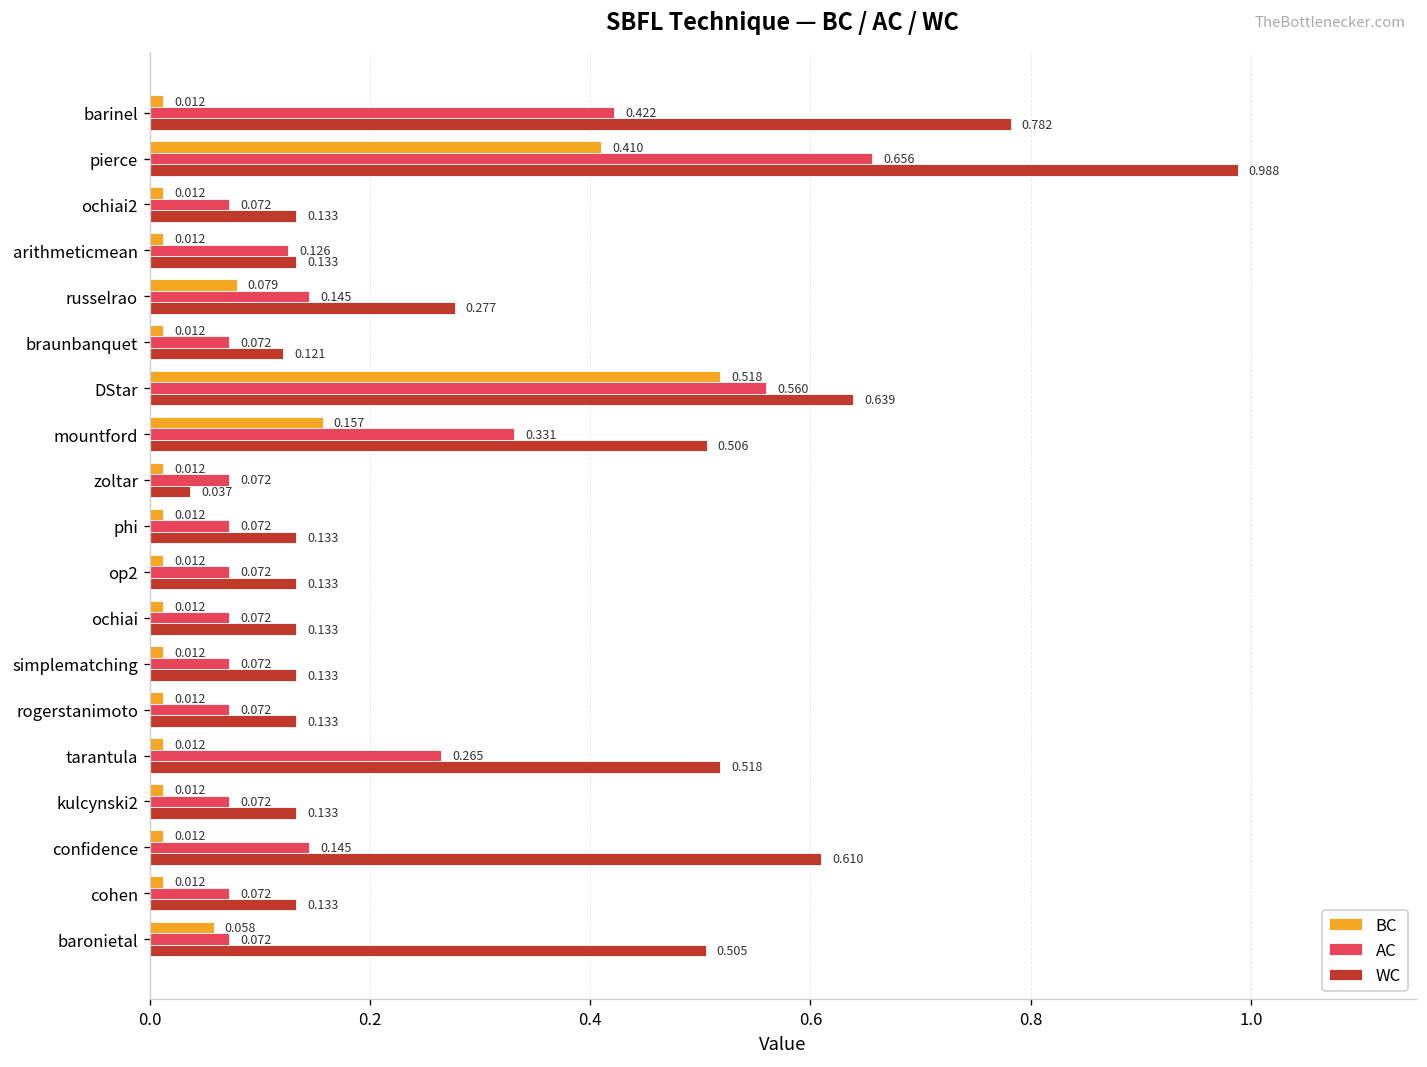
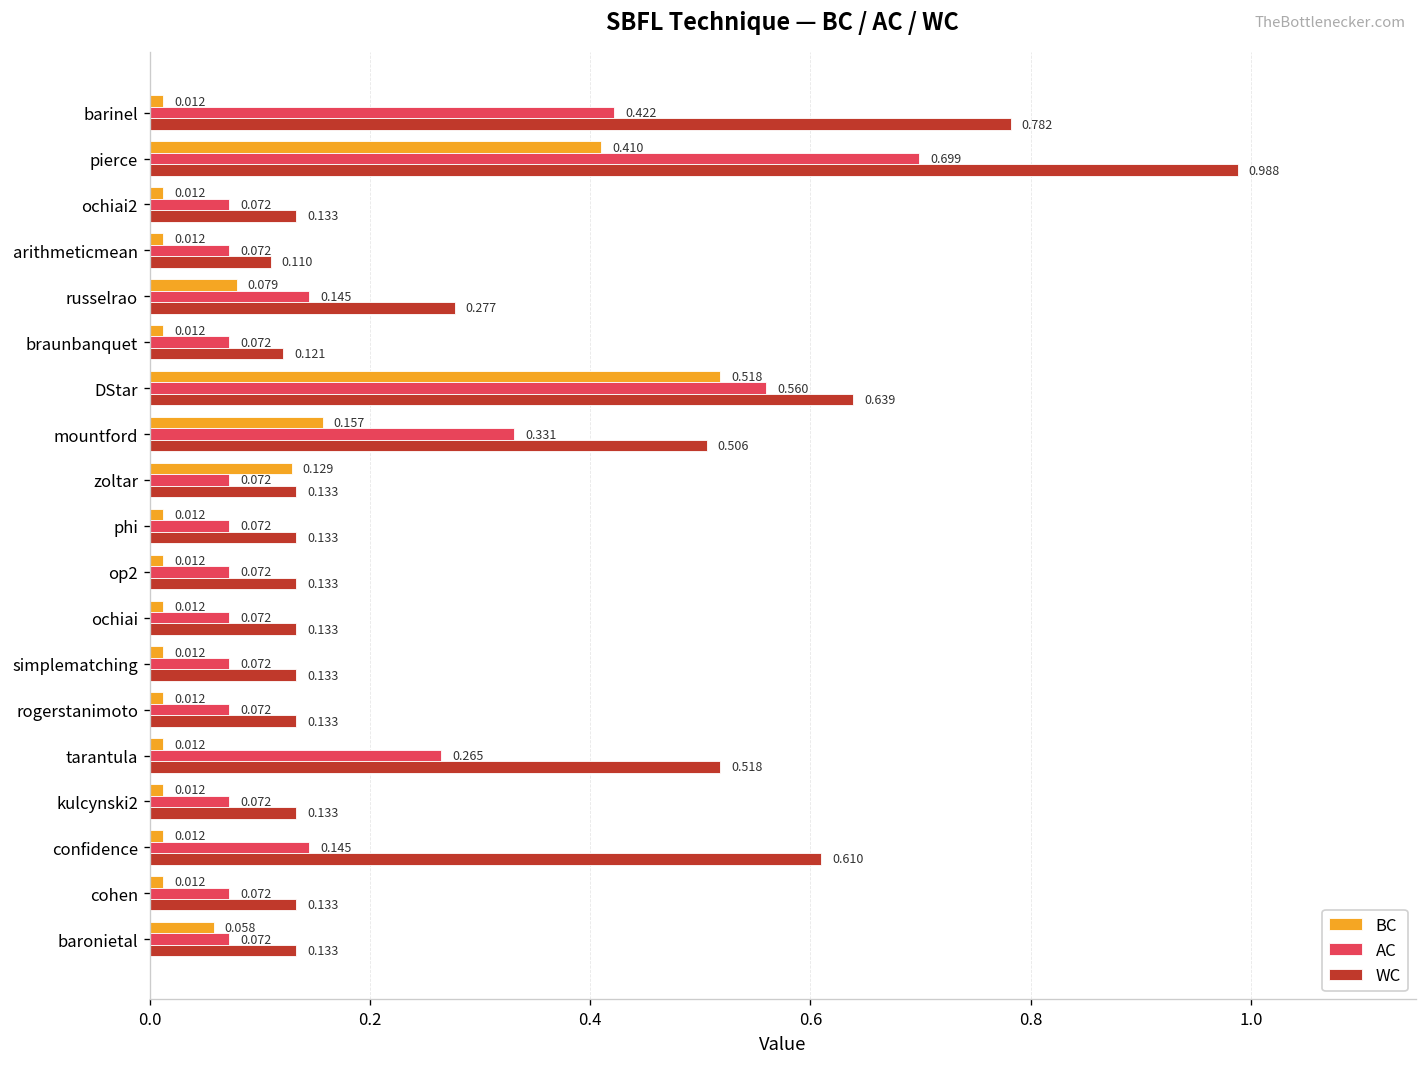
  {
    "BC": {
      "barinel": 0.012,
      "pierce": 0.410,
      "ochiai2": 0.012,
      "arithmeticmean": 0.012,
      "russelrao": 0.079,
      "braunbanquet": 0.012,
      "DStar": 0.518,
      "mountford": 0.157,
-     "zoltar": 0.012,
+     "zoltar": 0.129,
      "phi": 0.012,
      "op2": 0.012,
      "ochiai": 0.012,
      "simplematching": 0.012,
      "rogerstanimoto": 0.012,
      "tarantula": 0.012,
      "kulcynski2": 0.012,
      "confidence": 0.012,
      "cohen": 0.012,
      "baronietal": 0.058
    },
    "AC": {
      "barinel": 0.422,
-     "pierce": 0.656,
+     "pierce": 0.699,
      "ochiai2": 0.072,
-     "arithmeticmean": 0.126,
+     "arithmeticmean": 0.072,
      "russelrao": 0.145,
      "braunbanquet": 0.072,
      "DStar": 0.560,
      "mountford": 0.331,
      "zoltar": 0.072,
      "phi": 0.072,
      "op2": 0.072,
      "ochiai": 0.072,
      "simplematching": 0.072,
      "rogerstanimoto": 0.072,
      "tarantula": 0.265,
      "kulcynski2": 0.072,
      "confidence": 0.145,
      "cohen": 0.072,
      "baronietal": 0.072
    },
    "WC": {
      "barinel": 0.782,
      "pierce": 0.988,
      "ochiai2": 0.133,
-     "arithmeticmean": 0.133,
+     "arithmeticmean": 0.110,
      "russelrao": 0.277,
      "braunbanquet": 0.121,
      "DStar": 0.639,
      "mountford": 0.506,
-     "zoltar": 0.037,
+     "zoltar": 0.133,
      "phi": 0.133,
      "op2": 0.133,
      "ochiai": 0.133,
      "simplematching": 0.133,
      "rogerstanimoto": 0.133,
      "tarantula": 0.518,
      "kulcynski2": 0.133,
      "confidence": 0.610,
      "cohen": 0.133,
-     "baronietal": 0.505
+     "baronietal": 0.133
    }
  }
